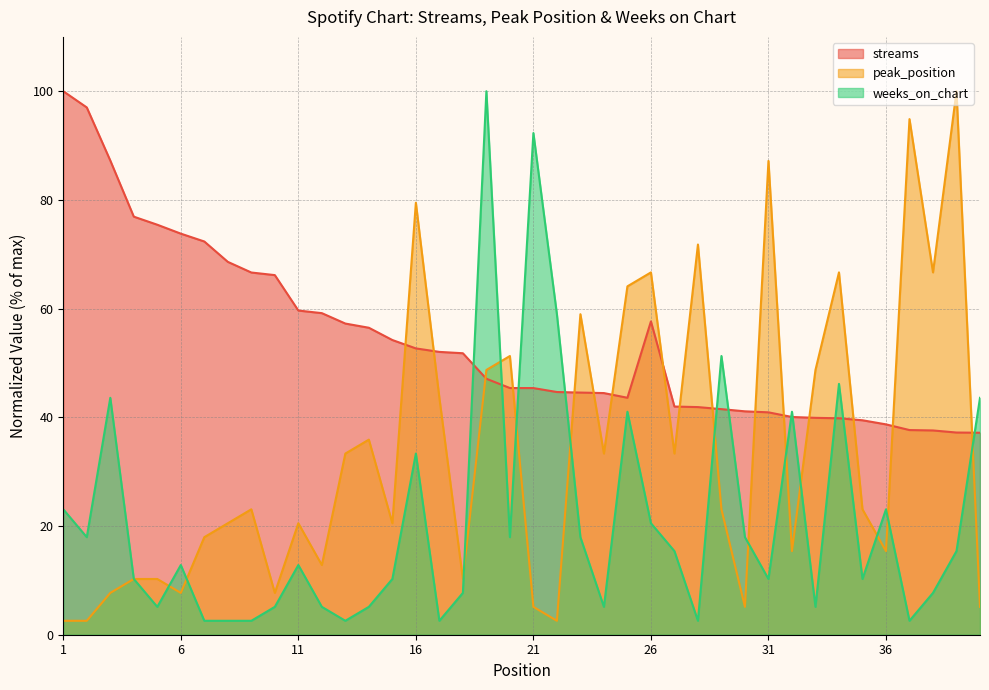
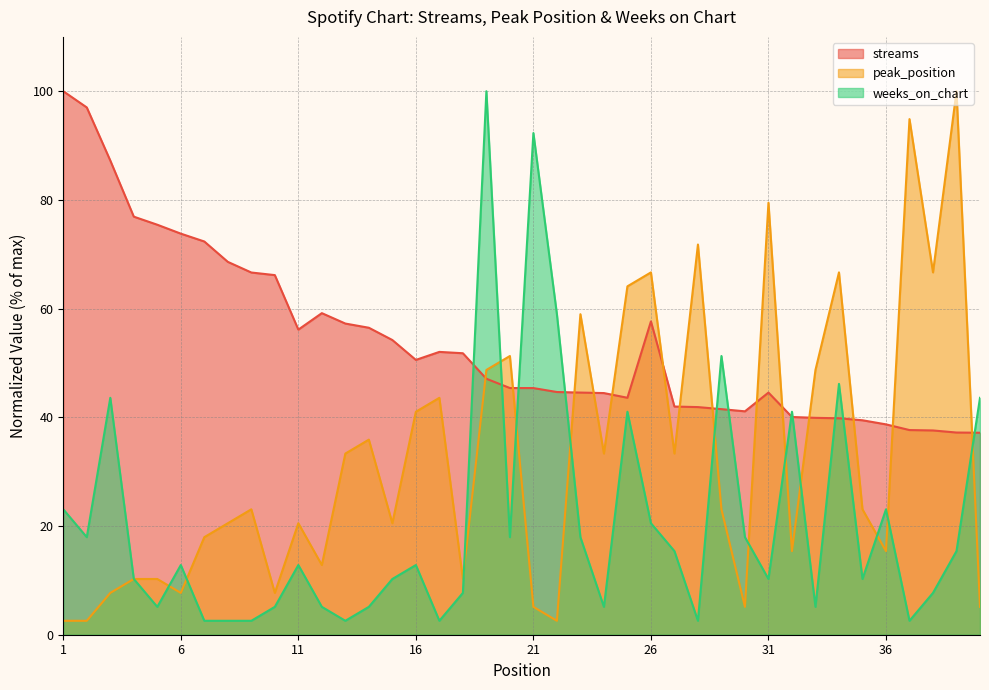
  {
    "streams": {
      "1": 100,
      "6": 74,
-     "11": 60,
-     "16": 53,
+     "11": 56,
+     "16": 51,
      "21": 45,
      "26": 58,
-     "31": 41,
+     "31": 45,
      "36": 39
    },
    "peak_position": {
      "1": 3,
      "6": 8,
      "11": 21,
-     "16": 79,
+     "16": 41,
      "21": 5,
      "26": 67,
-     "31": 87,
+     "31": 79,
      "36": 15
    },
    "weeks_on_chart": {
      "1": 23,
      "6": 13,
      "11": 13,
-     "16": 33,
+     "16": 13,
      "21": 92,
      "26": 21,
      "31": 10,
      "36": 23
    }
  }
